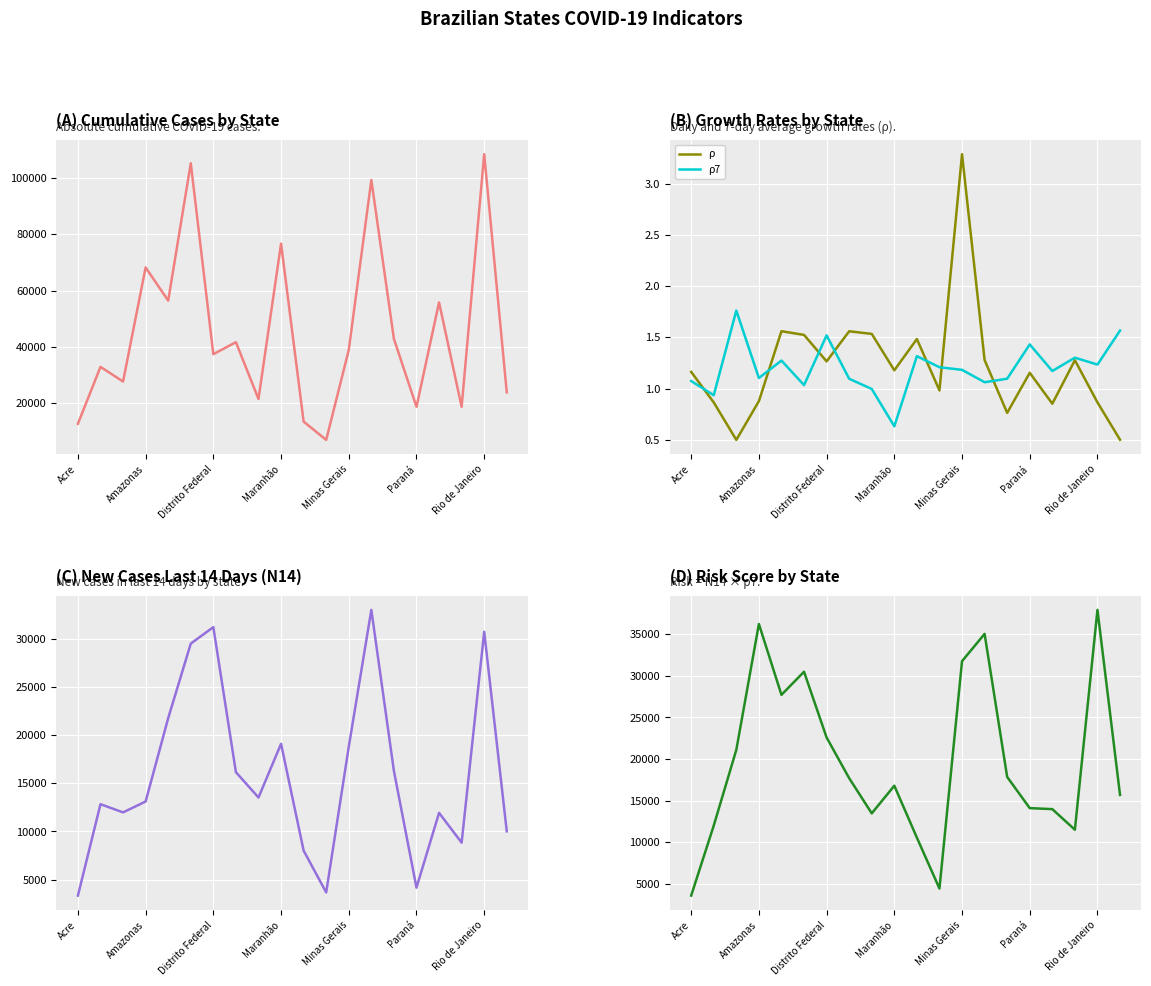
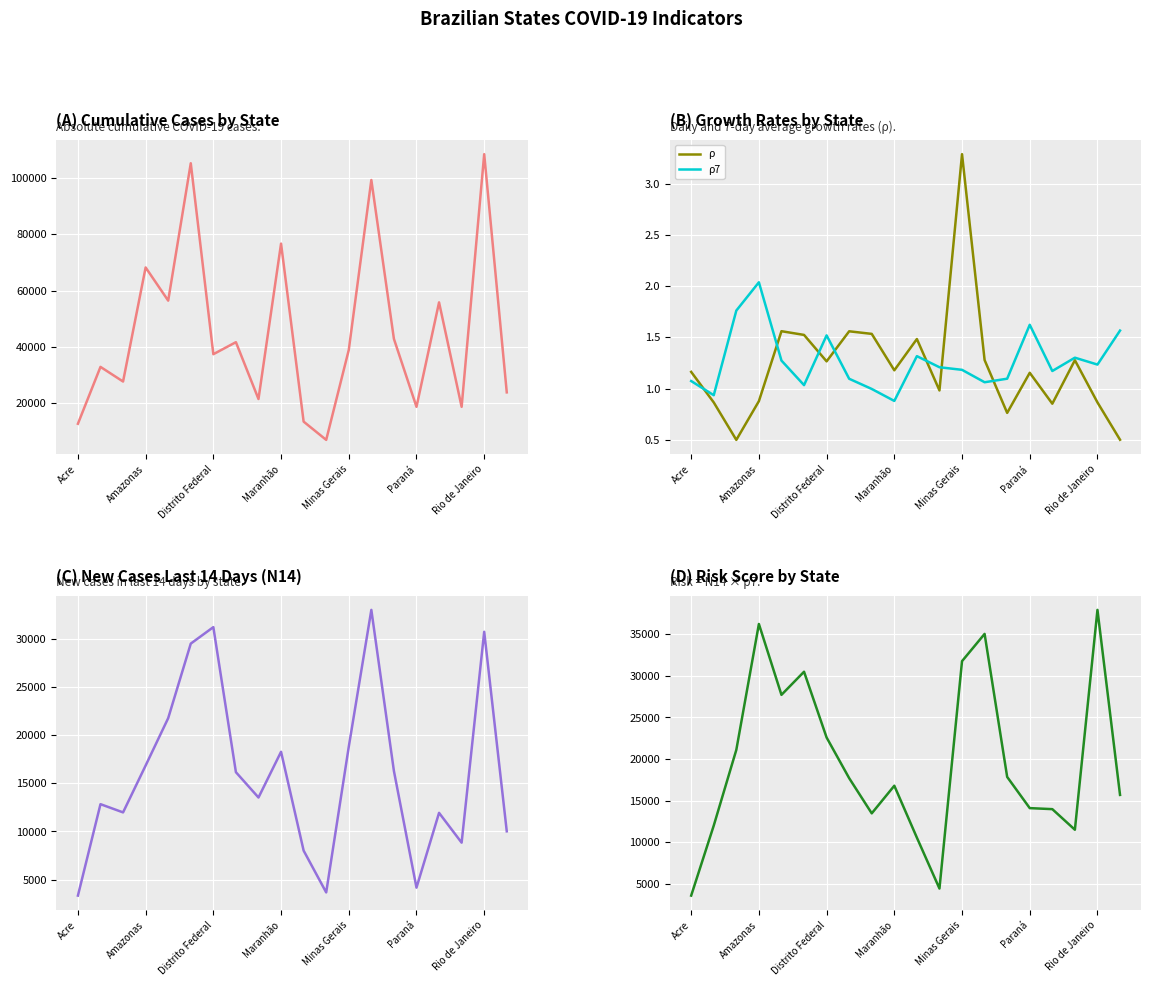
  {
    "(A) Cumulative Cases by State": {
      "Acre": 13000,
      "Amazonas": 68000,
      "Distrito Federal": 37000,
      "Maranhão": 77000,
      "Minas Gerais": 39000,
      "Paraná": 19000,
      "Rio de Janeiro": 108000
    },
    "(B) Growth Rates by State": {
      "ρ": {
        "Acre": 1.16,
        "Amazonas": 0.88,
        "Distrito Federal": 1.27,
        "Maranhão": 1.18,
        "Minas Gerais": 3.29,
        "Paraná": 1.15,
        "Rio de Janeiro": 0.87
      },
      "ρ7": {
        "Acre": 1.07,
-       "Amazonas": 1.10,
+       "Amazonas": 2.04,
        "Distrito Federal": 1.52,
-       "Maranhão": 0.63,
+       "Maranhão": 0.88,
        "Minas Gerais": 1.18,
-       "Paraná": 1.43,
+       "Paraná": 1.62,
        "Rio de Janeiro": 1.23
      }
    },
    "(C) New Cases Last 14 Days (N14)": {
      "Acre": 3000,
-     "Amazonas": 13000,
+     "Amazonas": 17000,
      "Distrito Federal": 31000,
-     "Maranhão": 19000,
+     "Maranhão": 18000,
      "Minas Gerais": 19000,
      "Paraná": 4000,
      "Rio de Janeiro": 31000
    },
    "(D) Risk Score by State": {
      "Acre": 4000,
      "Amazonas": 36000,
      "Distrito Federal": 23000,
      "Maranhão": 17000,
      "Minas Gerais": 32000,
      "Paraná": 14000,
      "Rio de Janeiro": 38000
    }
  }
